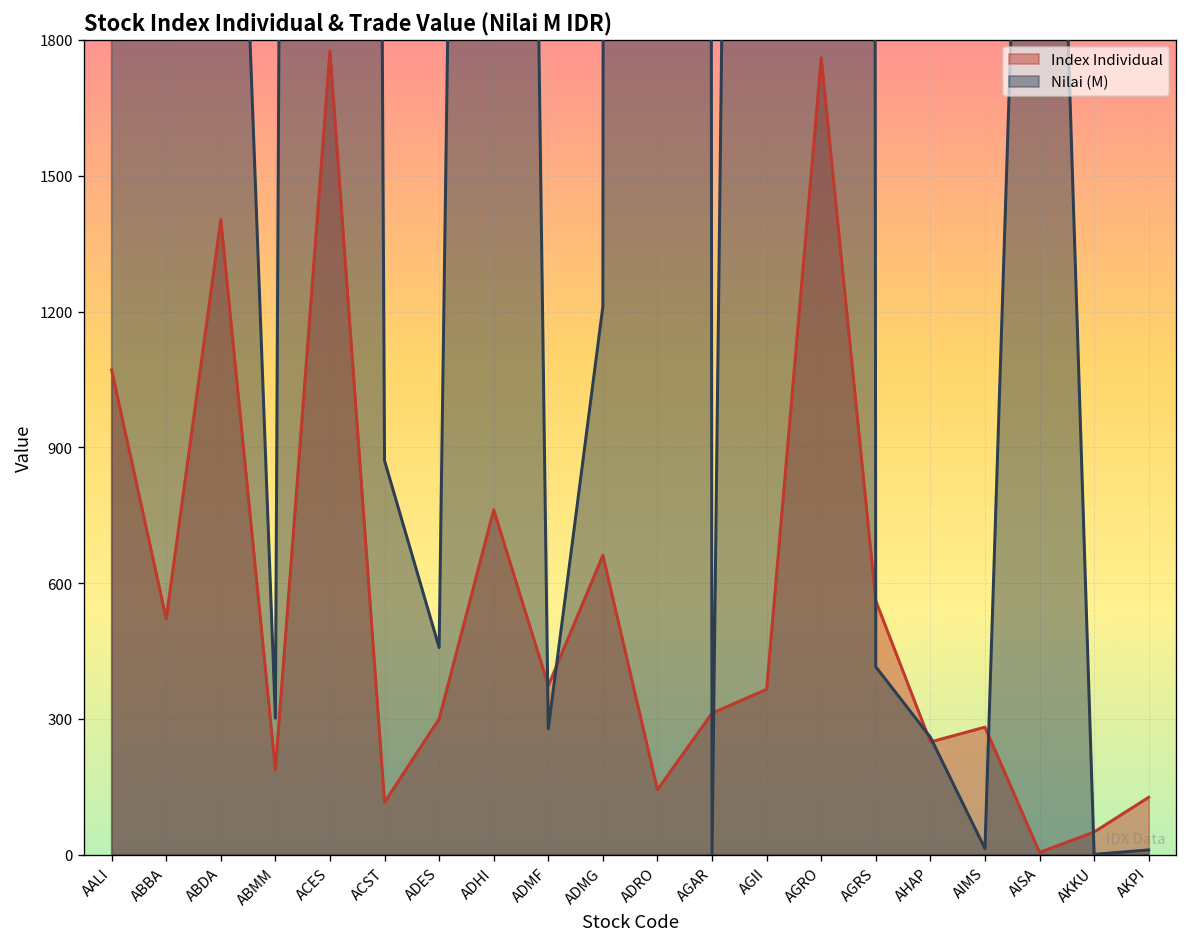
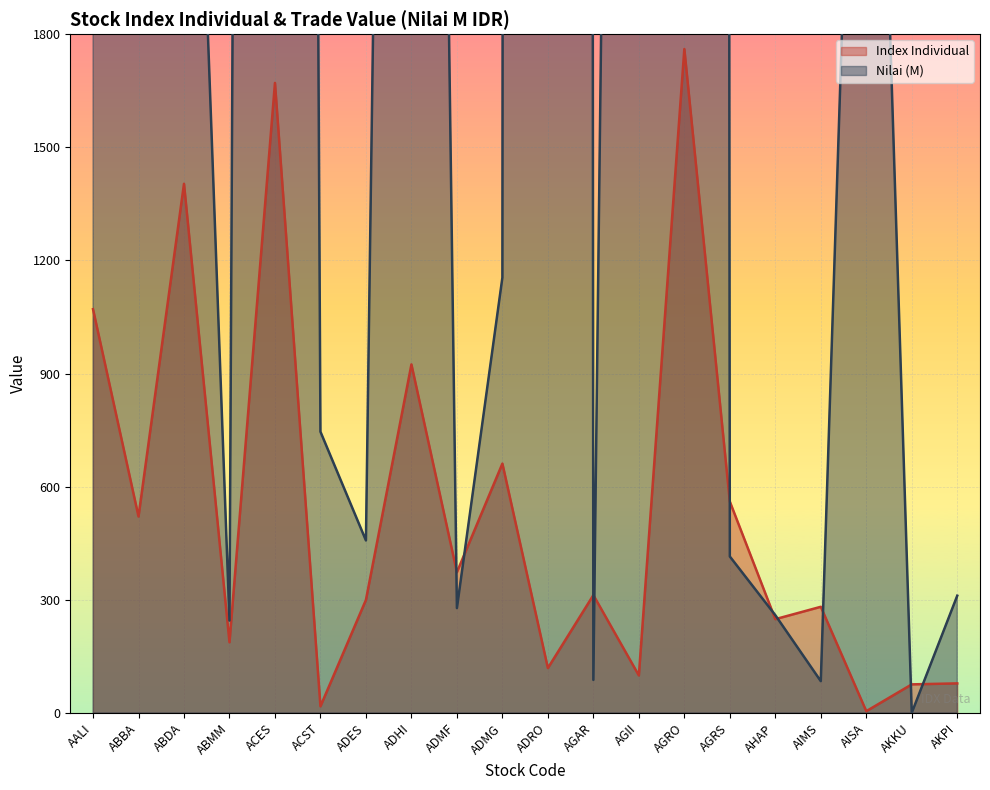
  {
    "Index Individual": {
      "AALI": 1070,
      "ABBA": 520,
      "ABDA": 1400,
      "ABMM": 190,
-     "ACES": 1780,
-     "ACST": 120,
+     "ACES": 1670,
+     "ACST": 20,
      "ADES": 300,
-     "ADHI": 760,
+     "ADHI": 920,
      "ADMF": 370,
      "ADMG": 660,
-     "ADRO": 140,
+     "ADRO": 120,
      "AGAR": 310,
-     "AGII": 370,
+     "AGII": 100,
      "AGRO": 1760,
      "AGRS": 560,
      "AHAP": 250,
      "AIMS": 280,
      "AISA": 0,
-     "AKKU": 50,
-     "AKPI": 130
+     "AKKU": 80,
+     "AKPI": 80
    },
    "Nilai (M)": {
-     "ABMM": 300,
-     "ACST": 870,
+     "ABMM": 250,
+     "ACST": 750,
      "ADES": 460,
      "ADMF": 280,
-     "ADMG": 1210,
-     "AGAR": 0,
+     "ADMG": 1150,
+     "AGAR": 90,
      "AGRS": 420,
      "AHAP": 260,
-     "AIMS": 10,
+     "AIMS": 80,
      "AKKU": 0,
-     "AKPI": 10
+     "AKPI": 310
    }
  }
